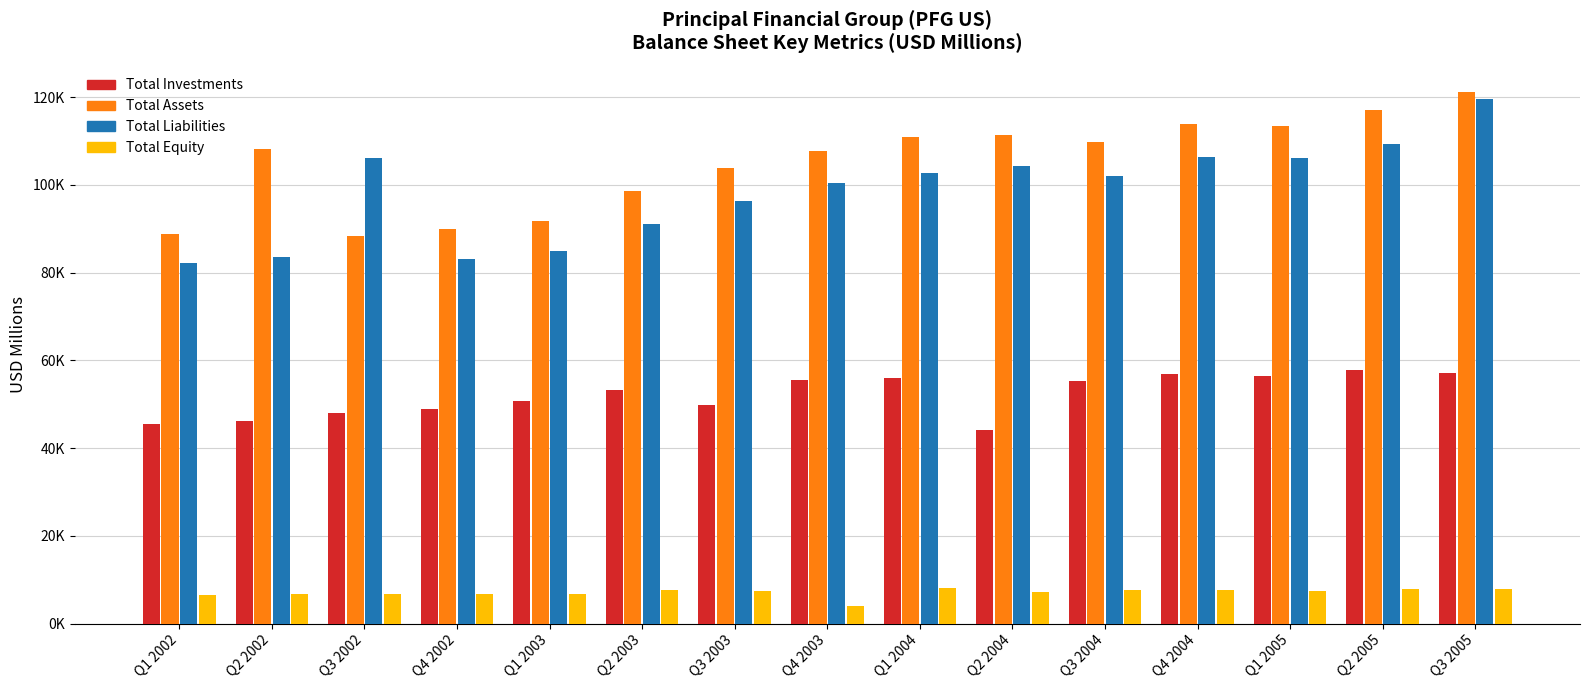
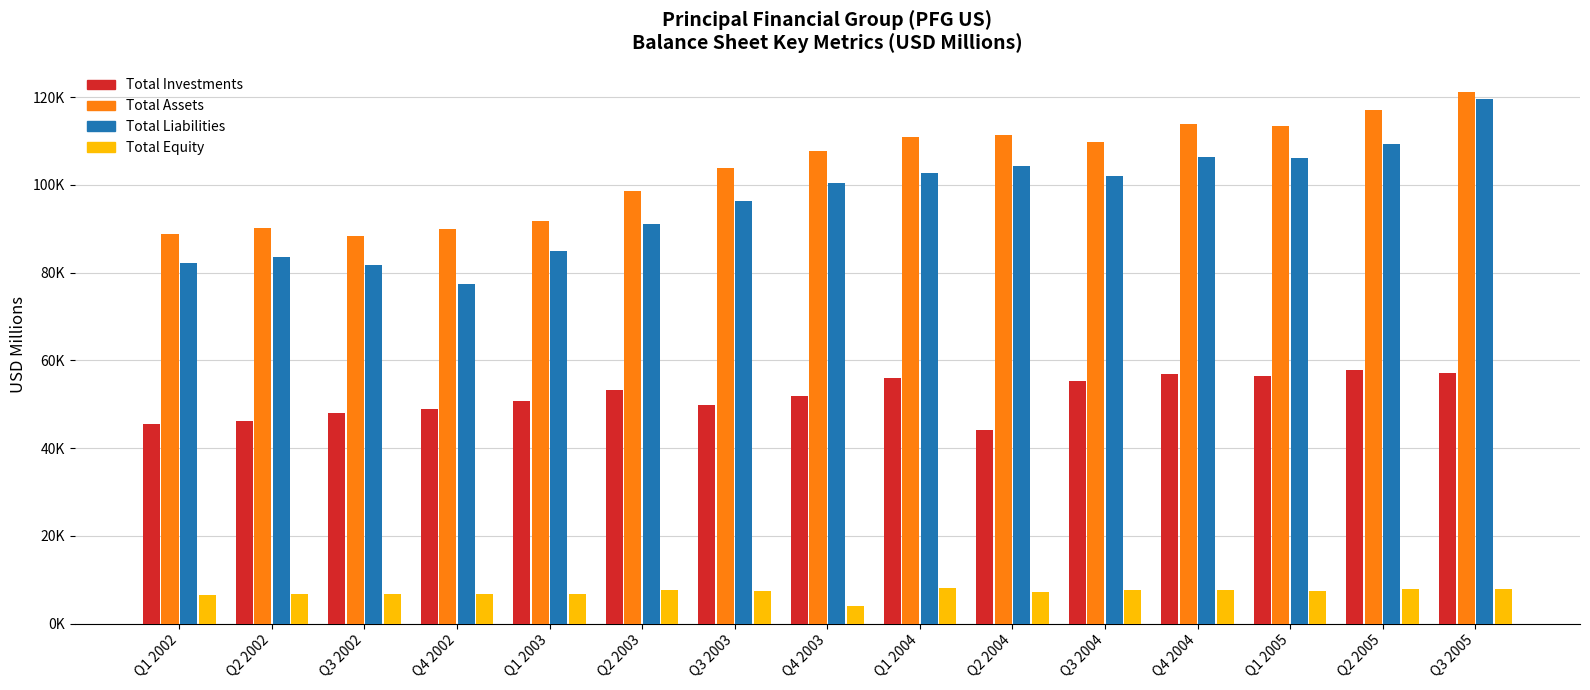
  {
    "Total Investments": {
      "Q1 2002": 45000,
      "Q2 2002": 46000,
      "Q3 2002": 48000,
      "Q4 2002": 49000,
      "Q1 2003": 51000,
      "Q2 2003": 53000,
      "Q3 2003": 50000,
-     "Q4 2003": 56000,
+     "Q4 2003": 52000,
      "Q1 2004": 56000,
      "Q2 2004": 44000,
      "Q3 2004": 55000,
      "Q4 2004": 57000,
      "Q1 2005": 57000,
      "Q2 2005": 58000,
      "Q3 2005": 57000
    },
    "Total Assets": {
      "Q1 2002": 89000,
-     "Q2 2002": 108000,
+     "Q2 2002": 90000,
      "Q3 2002": 88000,
      "Q4 2002": 90000,
      "Q1 2003": 92000,
      "Q2 2003": 99000,
      "Q3 2003": 104000,
      "Q4 2003": 108000,
      "Q1 2004": 111000,
      "Q2 2004": 111000,
      "Q3 2004": 110000,
      "Q4 2004": 114000,
      "Q1 2005": 114000,
      "Q2 2005": 117000,
      "Q3 2005": 121000
    },
    "Total Liabilities": {
      "Q1 2002": 82000,
      "Q2 2002": 84000,
-     "Q3 2002": 106000,
-     "Q4 2002": 83000,
+     "Q3 2002": 82000,
+     "Q4 2002": 77000,
      "Q1 2003": 85000,
      "Q2 2003": 91000,
      "Q3 2003": 96000,
      "Q4 2003": 100000,
      "Q1 2004": 103000,
      "Q2 2004": 104000,
      "Q3 2004": 102000,
      "Q4 2004": 106000,
      "Q1 2005": 106000,
      "Q2 2005": 109000,
      "Q3 2005": 120000
    },
    "Total Equity": {
      "Q1 2002": 7000,
      "Q2 2002": 7000,
      "Q3 2002": 7000,
      "Q4 2002": 7000,
      "Q1 2003": 7000,
      "Q2 2003": 8000,
      "Q3 2003": 7000,
      "Q4 2003": 4000,
      "Q1 2004": 8000,
      "Q2 2004": 7000,
      "Q3 2004": 8000,
      "Q4 2004": 8000,
      "Q1 2005": 7000,
      "Q2 2005": 8000,
      "Q3 2005": 8000
    }
  }
